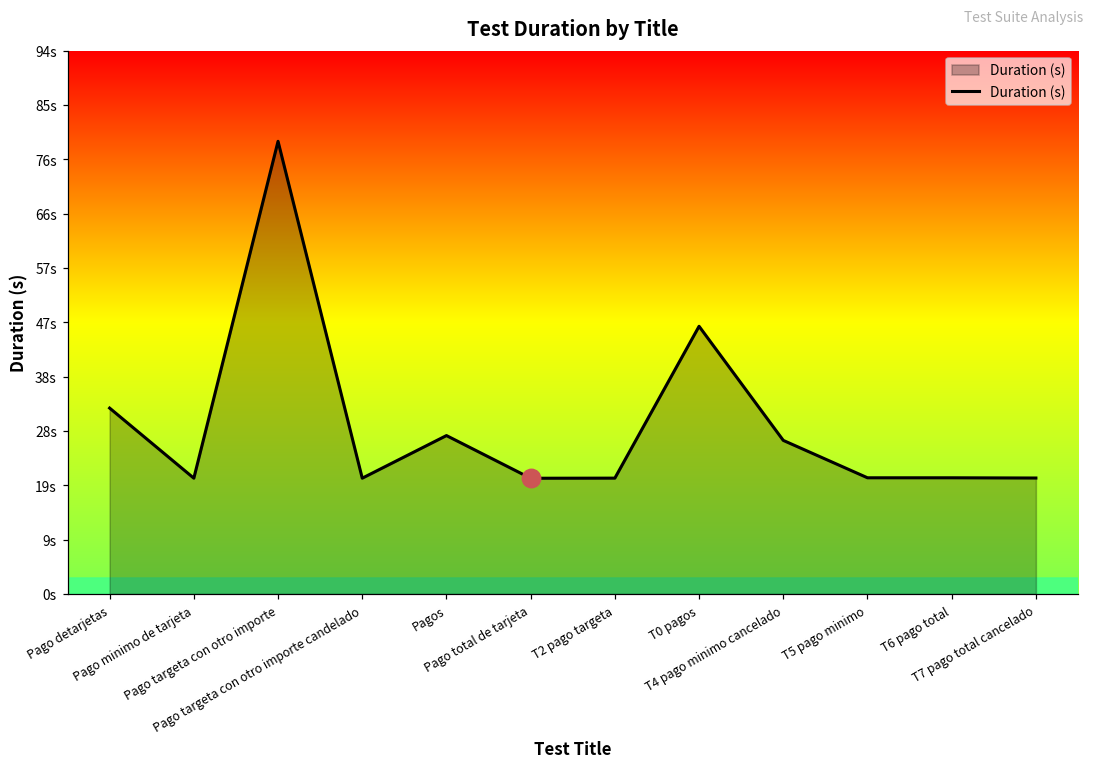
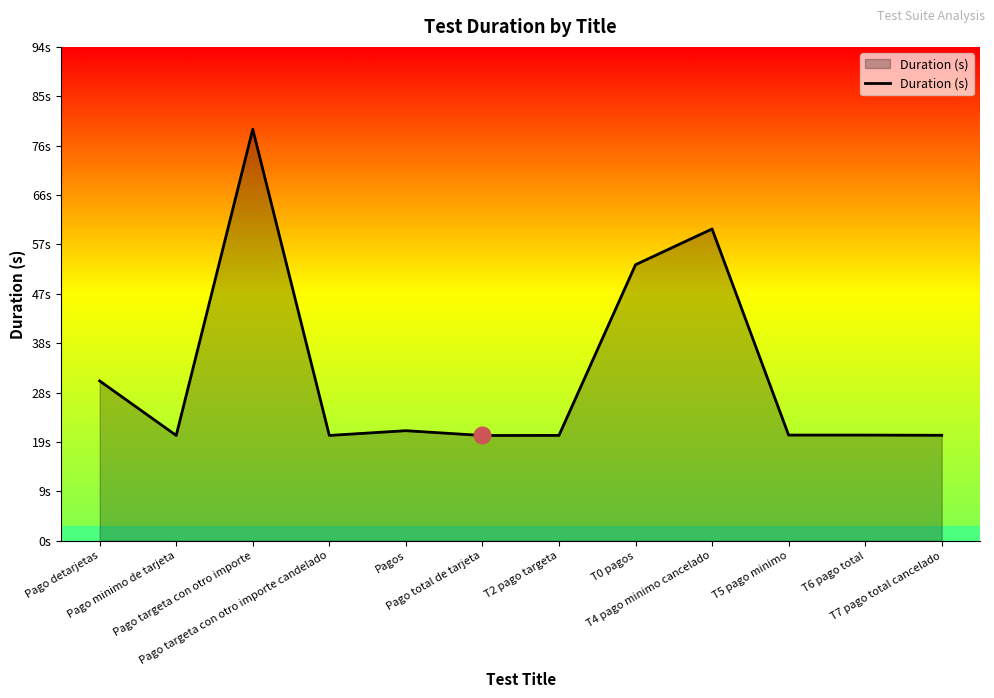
  {
    "Duration (s)": {
-     "Pago detarjetas": "32s",
+     "Pago detarjetas": "31s",
      "Pago minimo de tarjeta": "20s",
      "Pago targeta con otro importe": "79s",
      "Pago targeta con otro importe candelado": "20s",
-     "Pagos": "28s",
+     "Pagos": "21s",
      "T2 pago targeta": "20s",
-     "T0 pagos": "47s",
-     "T4 pago minimo cancelado": "27s",
+     "T0 pagos": "53s",
+     "T4 pago minimo cancelado": "60s",
      "T5 pago minimo": "20s",
      "T6 pago total": "20s",
      "T7 pago total cancelado": "20s"
    }
  }
